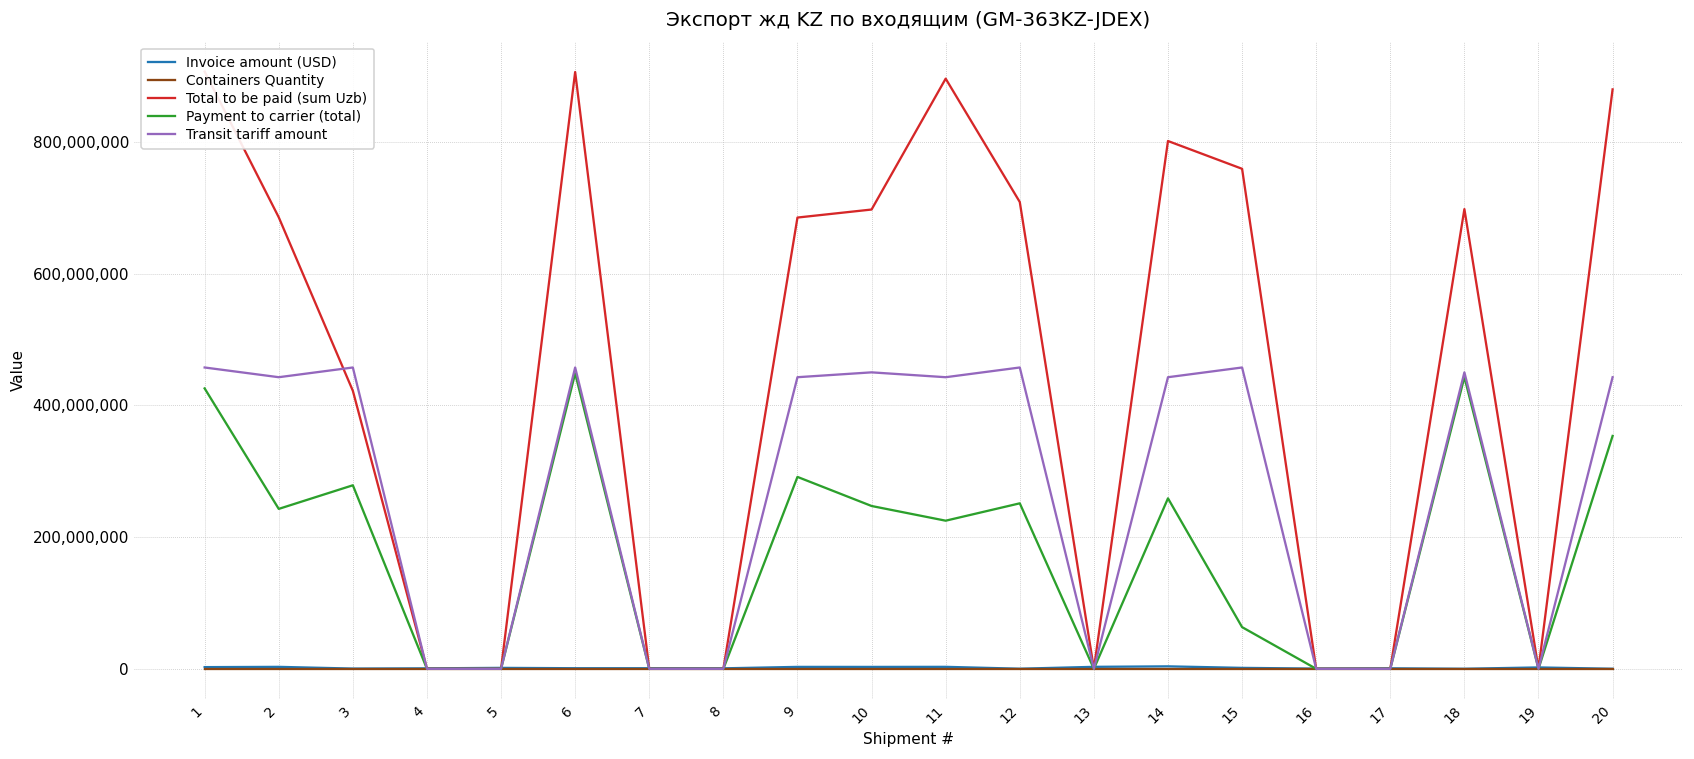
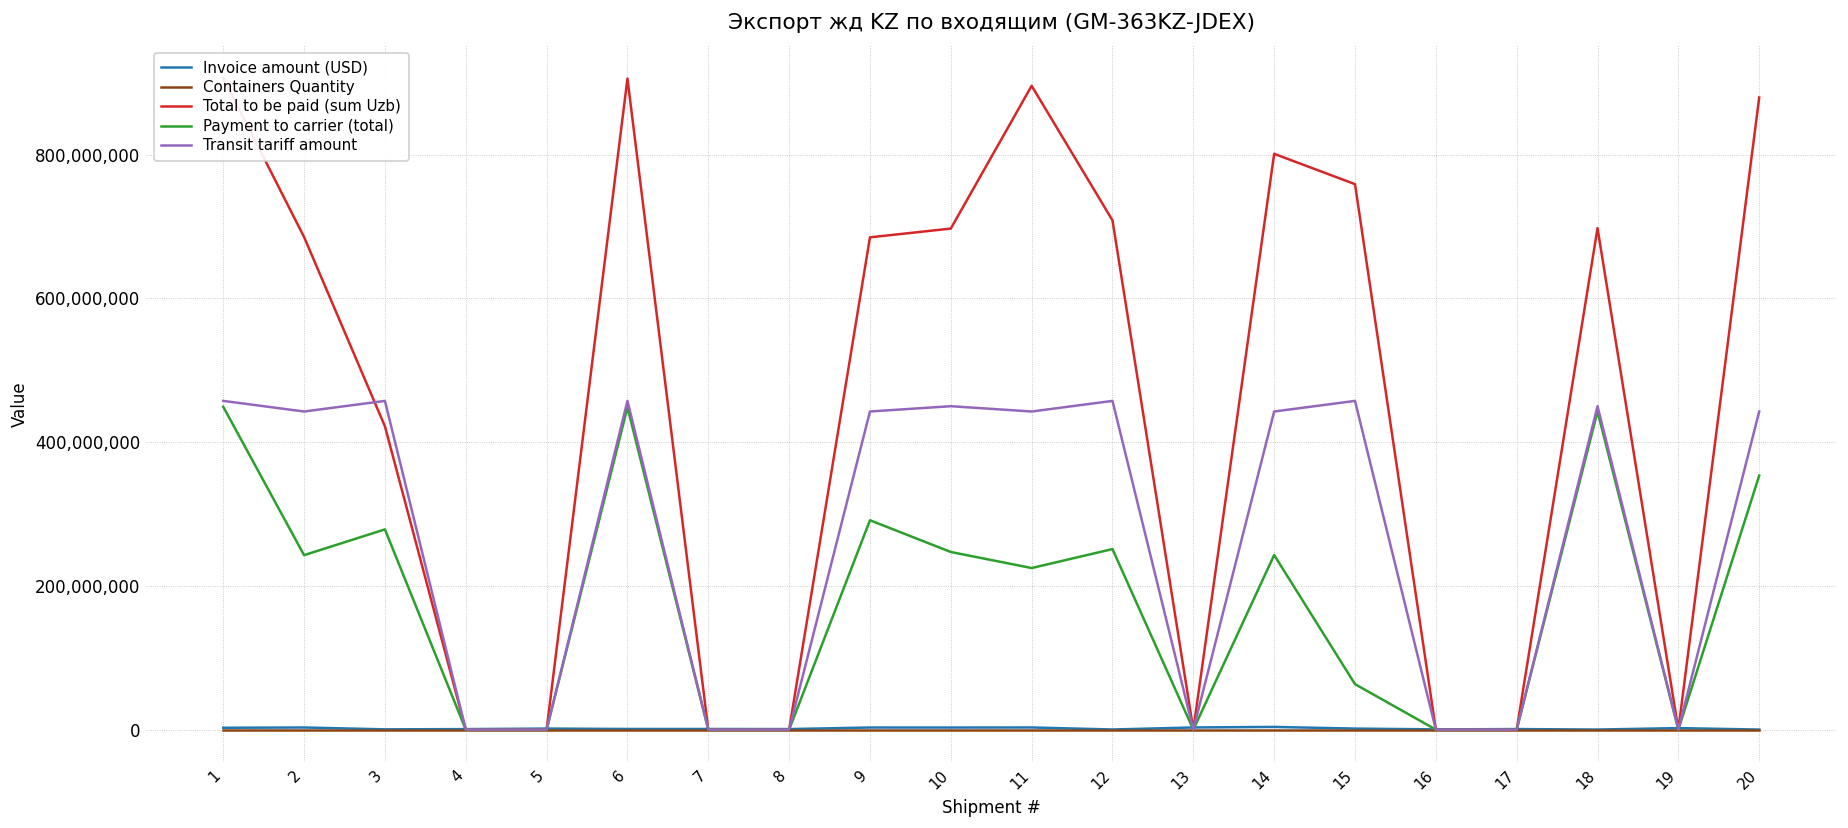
  {
    "Total to be paid (sum Uzb)": {
      "2": "690,000,000",
      "3": "420,000,000",
      "6": "910,000,000",
      "9": "690,000,000",
      "10": "700,000,000",
      "11": "900,000,000",
      "12": "710,000,000",
      "14": "800,000,000",
      "15": "760,000,000",
      "18": "700,000,000",
      "20": "880,000,000"
    },
    "Payment to carrier (total)": {
-     "1": "430,000,000",
+     "1": "450,000,000",
      "2": "240,000,000",
      "3": "280,000,000",
      "6": "450,000,000",
      "9": "290,000,000",
      "10": "250,000,000",
      "11": "220,000,000",
      "12": "250,000,000",
-     "14": "260,000,000",
+     "14": "240,000,000",
      "15": "60,000,000",
      "18": "440,000,000",
      "20": "350,000,000"
    },
    "Transit tariff amount": {
      "1": "460,000,000",
      "2": "440,000,000",
      "3": "460,000,000",
      "6": "460,000,000",
      "9": "440,000,000",
      "10": "450,000,000",
      "11": "440,000,000",
      "12": "460,000,000",
      "14": "440,000,000",
      "15": "460,000,000",
      "18": "450,000,000",
      "20": "440,000,000"
    }
  }
